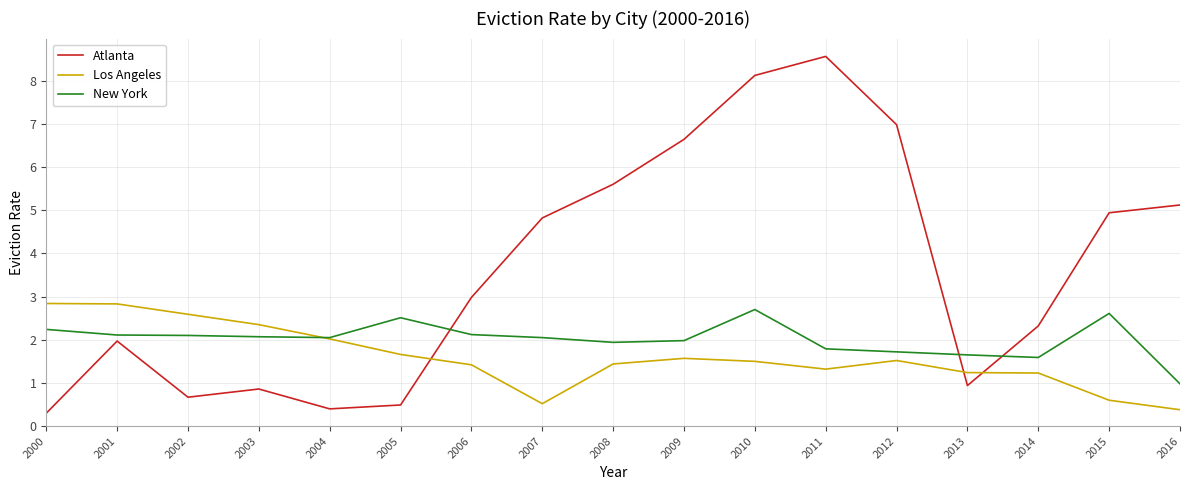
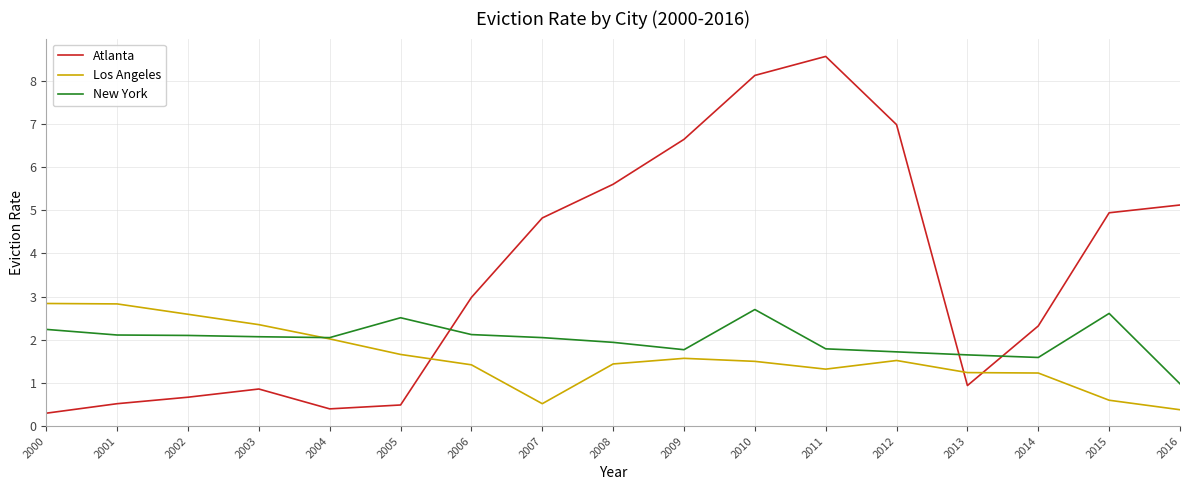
  {
    "Atlanta": {
      "2000": 0.3,
-     "2001": 2.0,
+     "2001": 0.5,
      "2002": 0.7,
      "2003": 0.9,
      "2004": 0.4,
      "2005": 0.5,
      "2006": 3.0,
      "2007": 4.8,
      "2008": 5.6,
      "2009": 6.6,
      "2010": 8.1,
      "2011": 8.6,
      "2012": 7.0,
      "2013": 0.9,
      "2014": 2.3,
      "2015": 4.9,
      "2016": 5.1
    },
    "Los Angeles": {
      "2000": 2.8,
      "2001": 2.8,
      "2002": 2.6,
      "2003": 2.4,
      "2005": 1.7,
      "2006": 1.4,
      "2007": 0.5,
      "2008": 1.4,
      "2009": 1.6,
      "2010": 1.5,
      "2011": 1.3,
      "2012": 1.5,
      "2013": 1.2,
      "2014": 1.2,
      "2015": 0.6,
      "2016": 0.4
    },
    "New York": {
      "2000": 2.2,
      "2001": 2.1,
      "2002": 2.1,
      "2003": 2.1,
      "2005": 2.5,
      "2006": 2.1,
      "2007": 2.1,
      "2008": 1.9,
-     "2009": 2.0,
+     "2009": 1.8,
      "2010": 2.7,
      "2011": 1.8,
      "2012": 1.7,
      "2013": 1.7,
      "2014": 1.6,
      "2015": 2.6,
      "2016": 1.0
    }
  }
